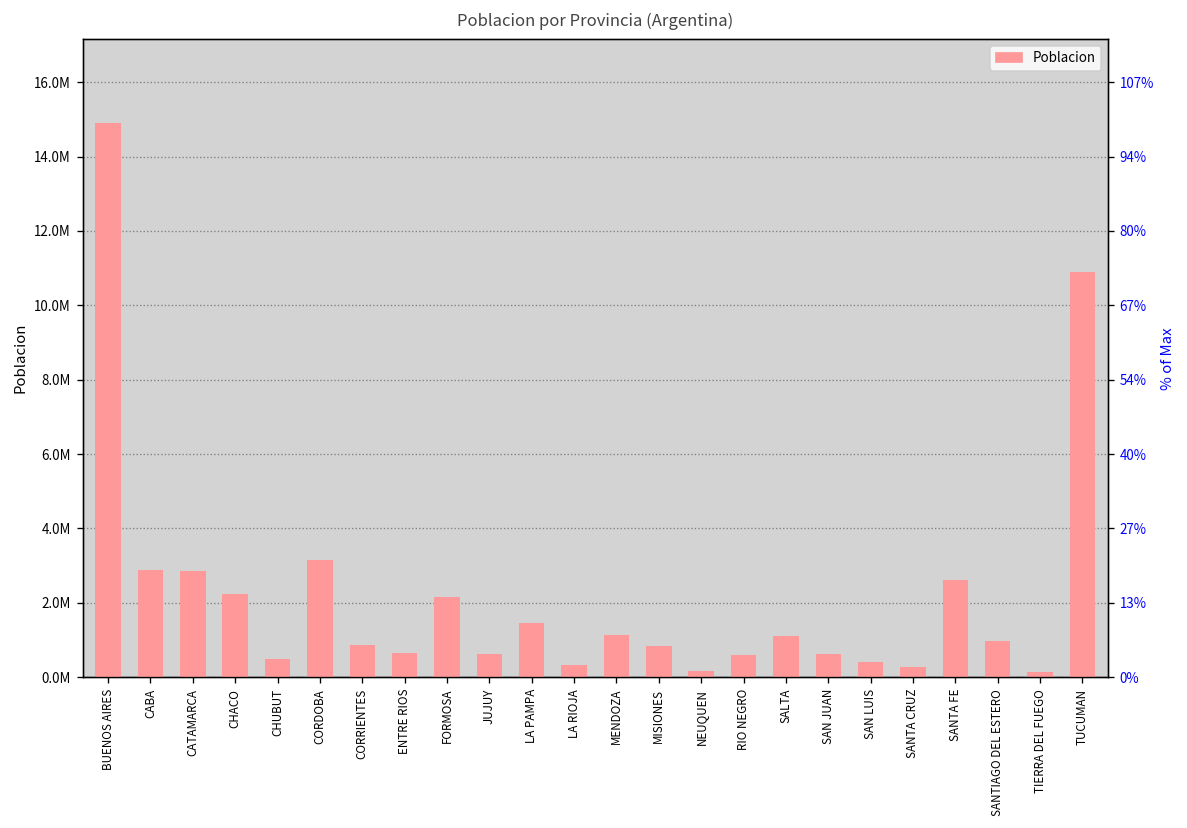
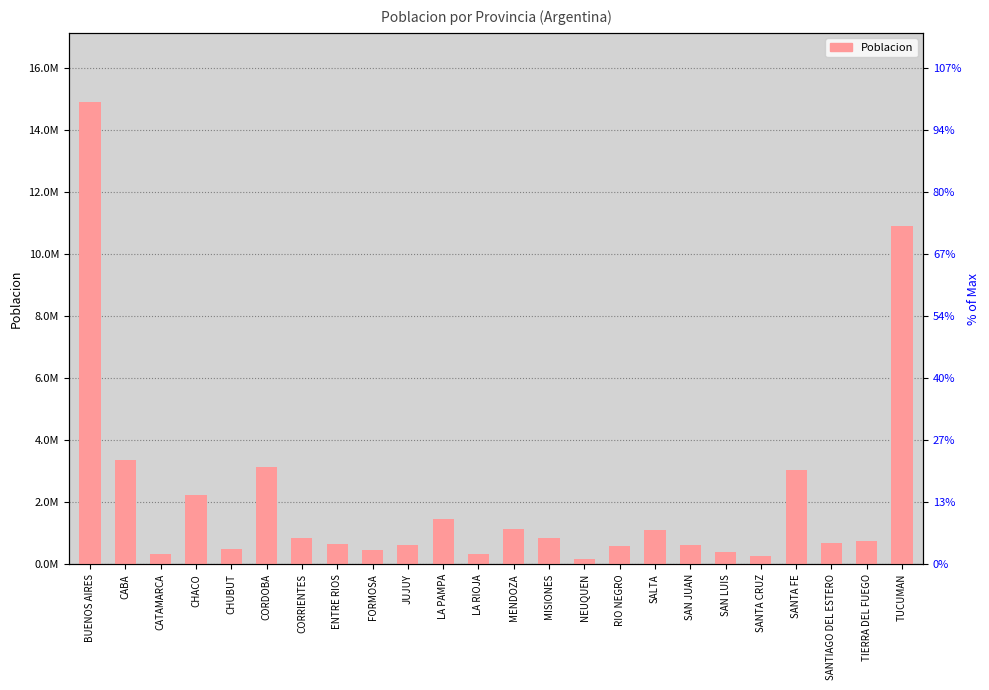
  {
    "BUENOS AIRES": 14900000,
-   "CABA": 2900000,
-   "CATAMARCA": 2900000,
+   "CABA": 3400000,
+   "CATAMARCA": 300000,
    "CHACO": 2200000,
    "CHUBUT": 500000,
    "CORDOBA": 3100000,
    "CORRIENTES": 900000,
    "ENTRE RIOS": 700000,
-   "FORMOSA": 2200000,
+   "FORMOSA": 500000,
    "JUJUY": 600000,
    "LA PAMPA": 1500000,
    "LA RIOJA": 300000,
    "MENDOZA": 1100000,
    "MISIONES": 800000,
    "NEUQUEN": 200000,
    "RIO NEGRO": 600000,
    "SALTA": 1100000,
    "SAN JUAN": 600000,
    "SAN LUIS": 400000,
    "SANTA CRUZ": 300000,
-   "SANTA FE": 2600000,
-   "SANTIAGO DEL ESTERO": 1000000,
-   "TIERRA DEL FUEGO": 100000,
+   "SANTA FE": 3100000,
+   "SANTIAGO DEL ESTERO": 700000,
+   "TIERRA DEL FUEGO": 800000,
    "TUCUMAN": 10900000
  }
